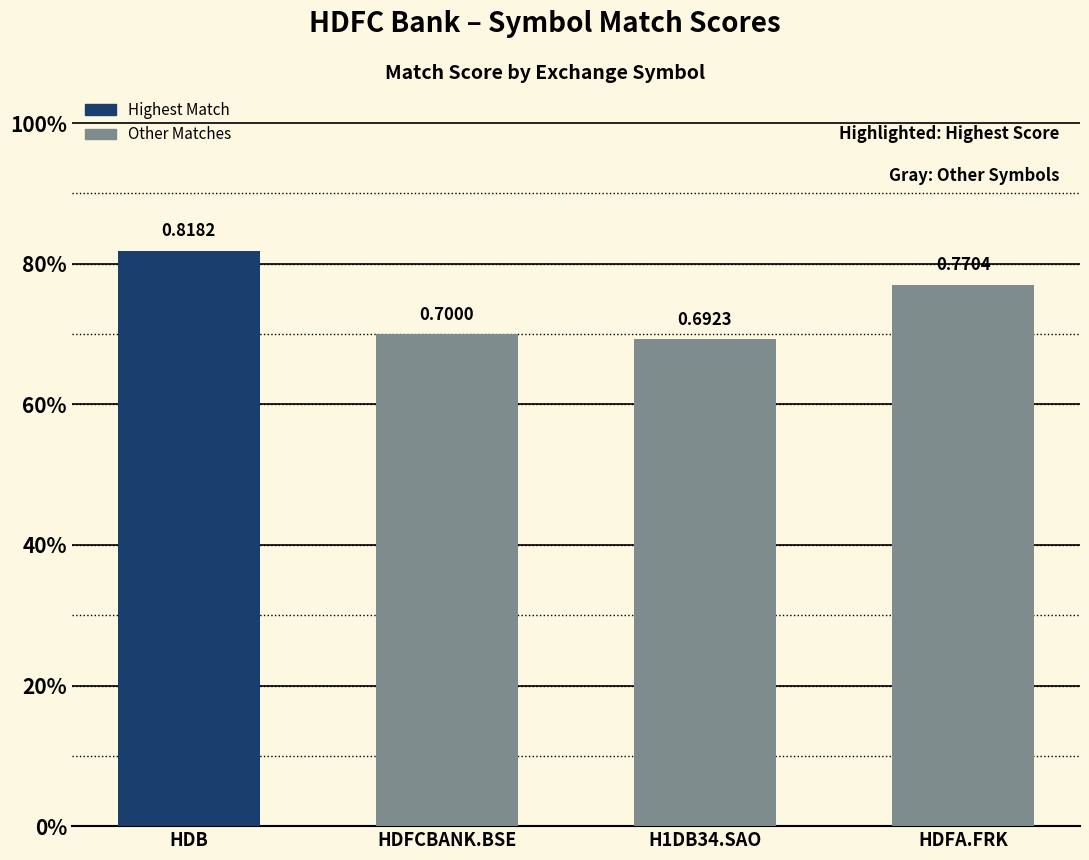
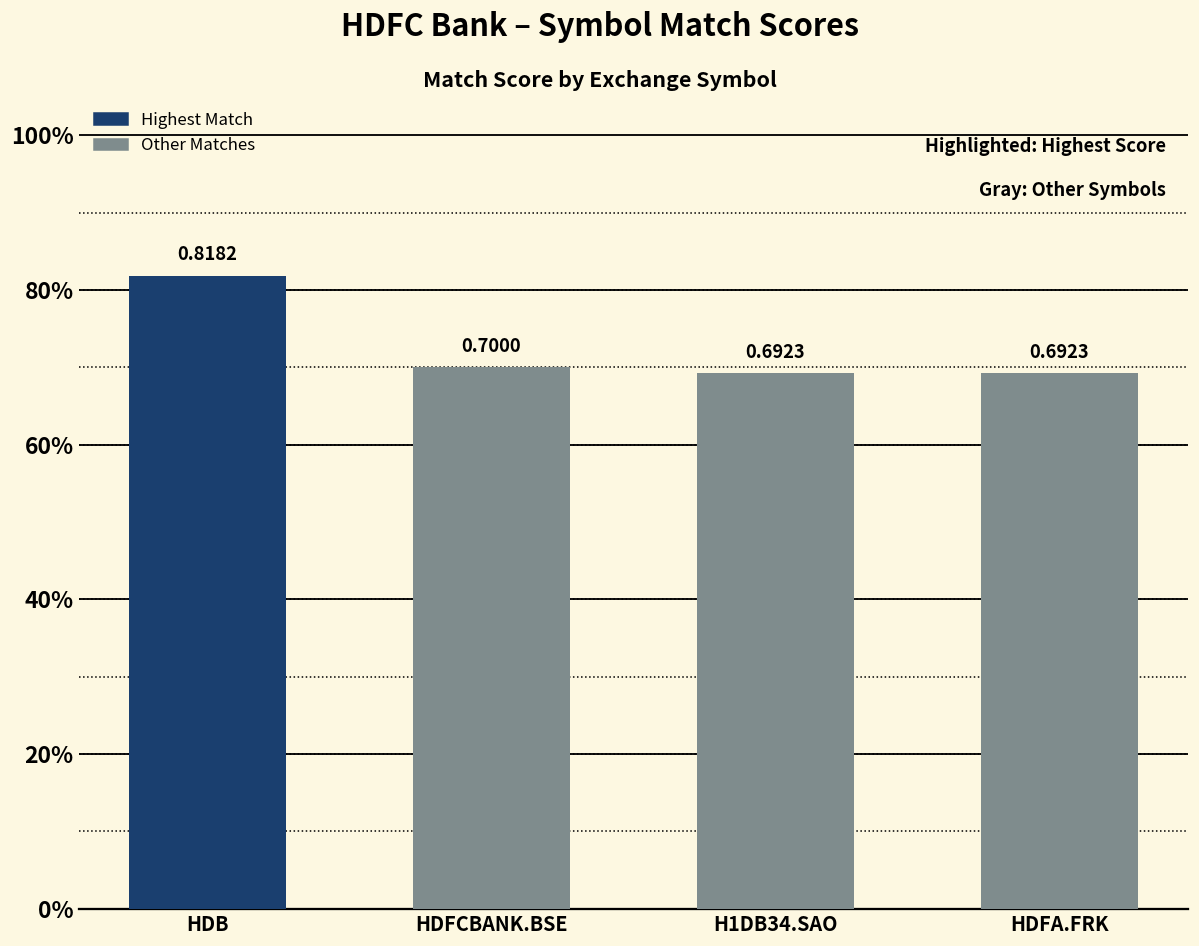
  {
    "HDB": 0.8182,
    "HDFCBANK.BSE": 0.7000,
    "H1DB34.SAO": 0.6923,
-   "HDFA.FRK": 0.7704
+   "HDFA.FRK": 0.6923
  }
